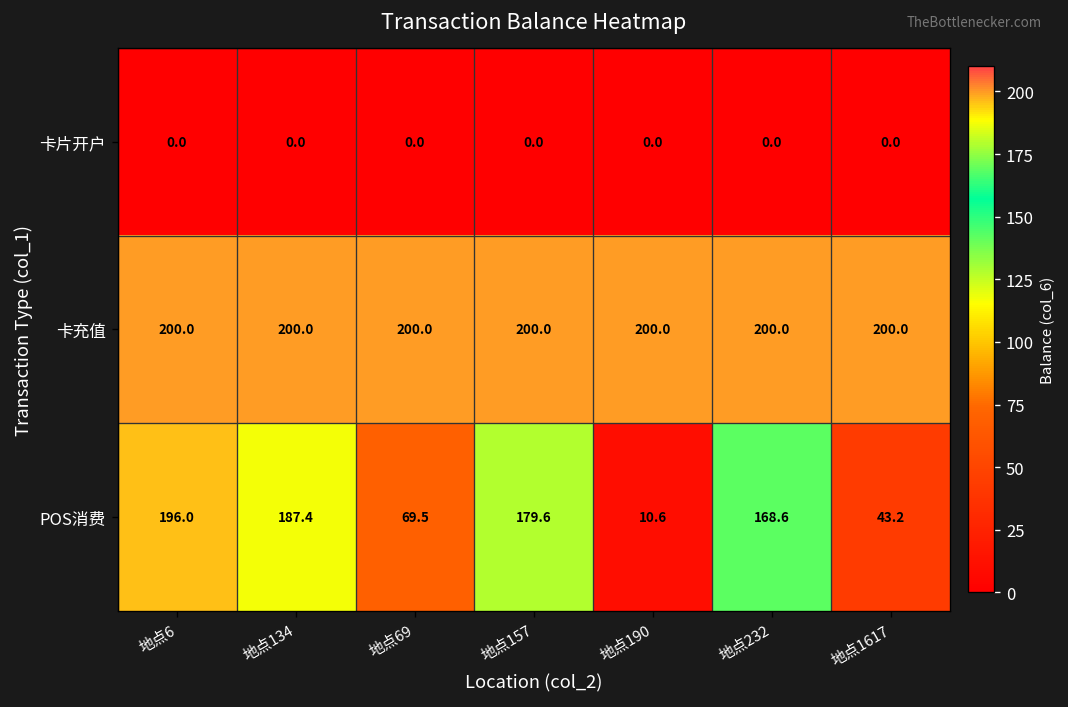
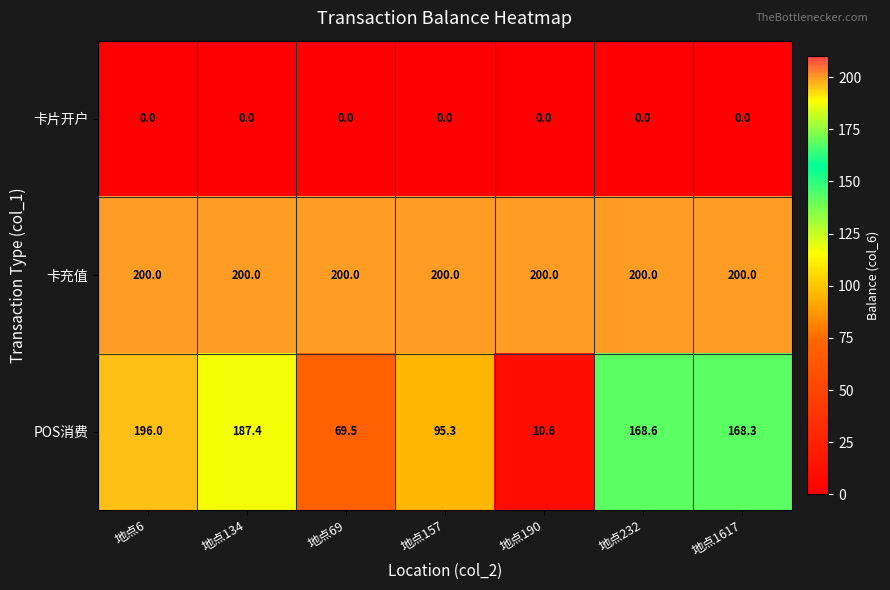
  {
    "卡片开户": {
      "地点6": 0.0,
      "地点134": 0.0,
      "地点69": 0.0,
      "地点157": 0.0,
      "地点190": 0.0,
      "地点232": 0.0,
      "地点1617": 0.0
    },
    "卡充值": {
      "地点6": 200.0,
      "地点134": 200.0,
      "地点69": 200.0,
      "地点157": 200.0,
      "地点190": 200.0,
      "地点232": 200.0,
      "地点1617": 200.0
    },
    "POS消费": {
      "地点6": 196.0,
      "地点134": 187.4,
      "地点69": 69.5,
-     "地点157": 179.6,
+     "地点157": 95.3,
      "地点190": 10.6,
      "地点232": 168.6,
-     "地点1617": 43.2
+     "地点1617": 168.3
    }
  }
